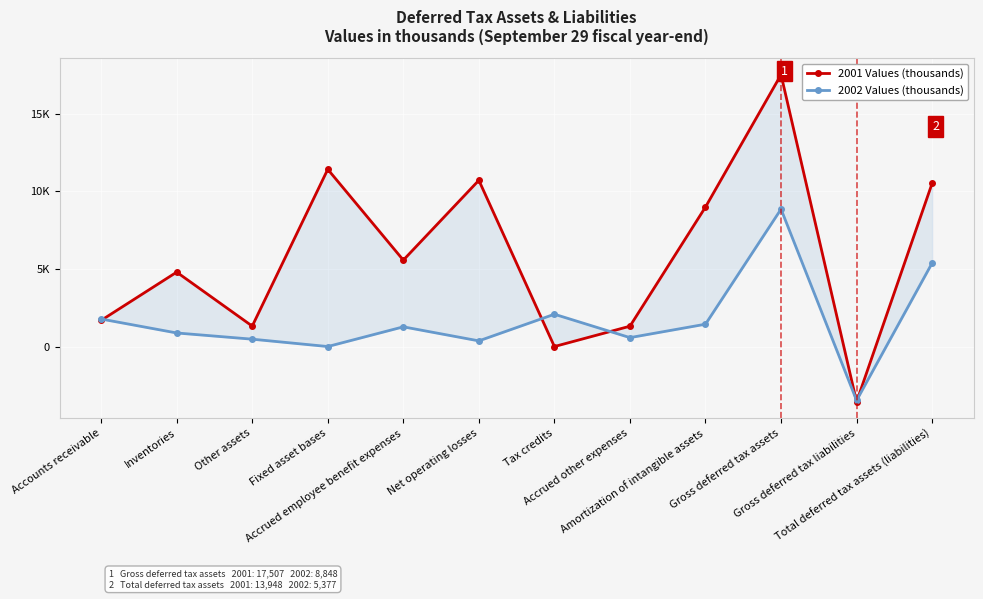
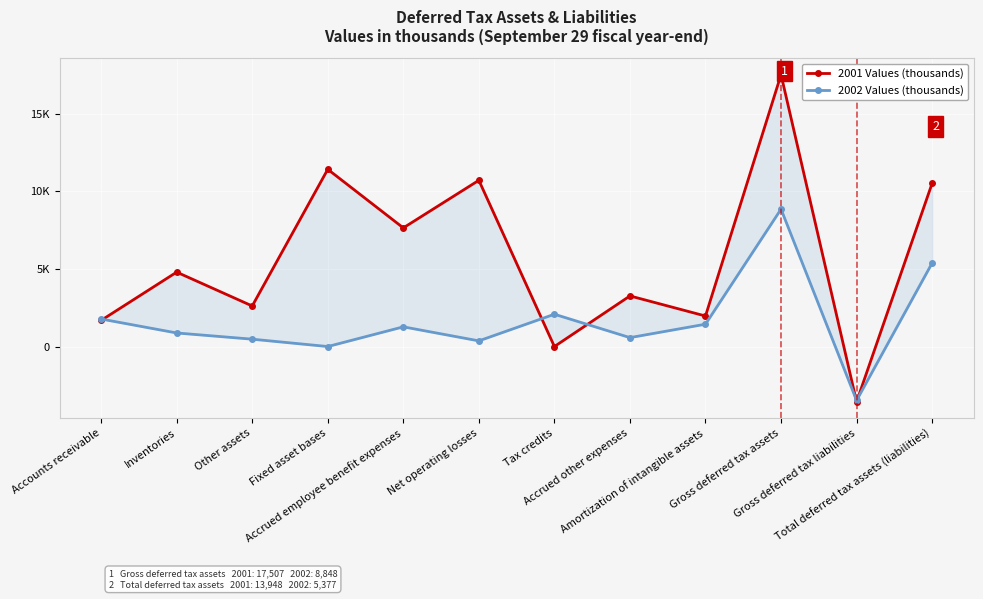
  {
    "2001 Values (thousands)": {
-     "Other assets": 1300,
-     "Accrued employee benefit expenses": 5600,
+     "Other assets": 2600,
+     "Accrued employee benefit expenses": 7600,
      "Tax credits": 0,
-     "Accrued other expenses": 1300,
-     "Amortization of intangible assets": 9000
+     "Accrued other expenses": 3300,
+     "Amortization of intangible assets": 2000
    }
  }
